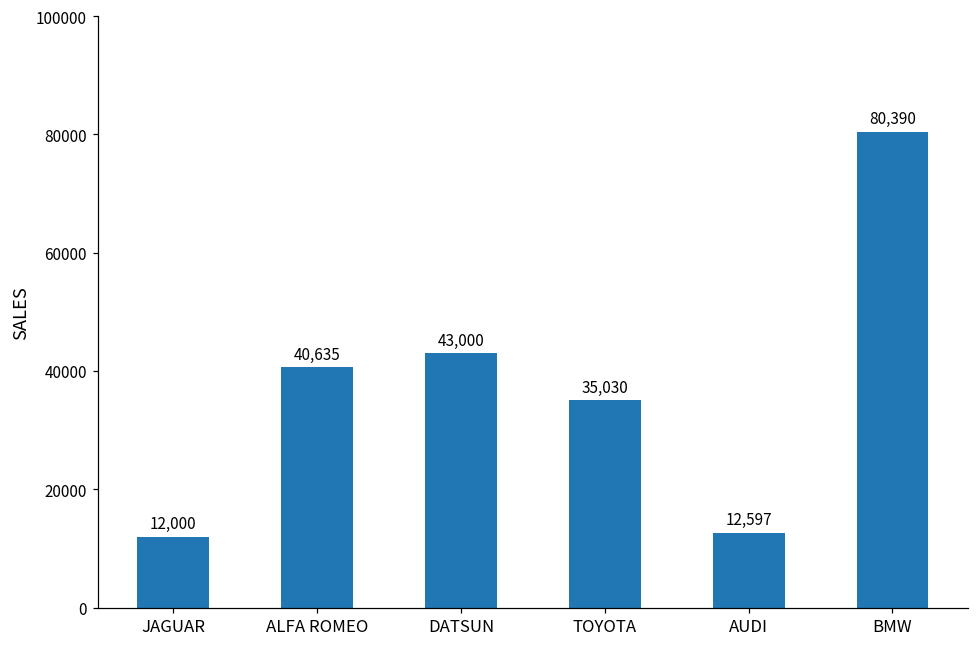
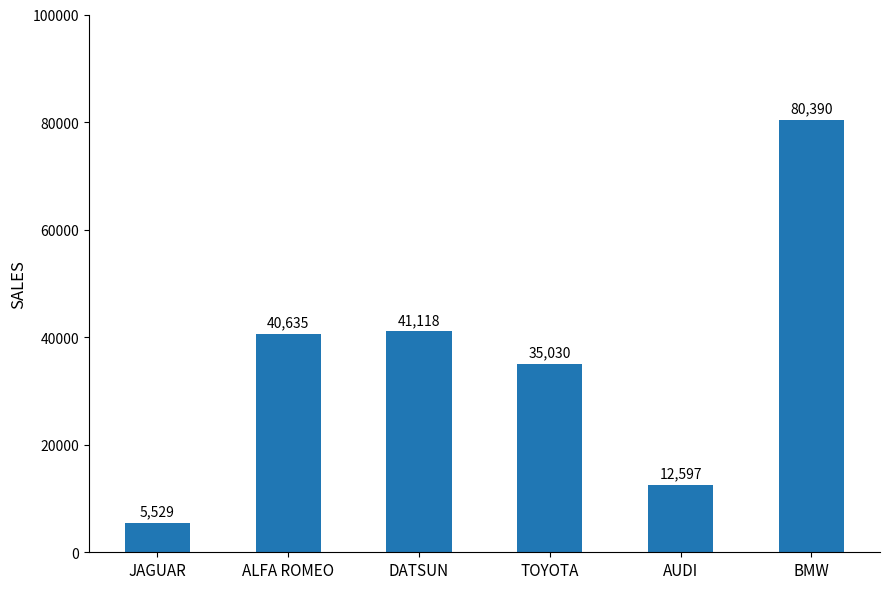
  {
-   "JAGUAR": "12,000",
+   "JAGUAR": "5,529",
    "ALFA ROMEO": "40,635",
-   "DATSUN": "43,000",
+   "DATSUN": "41,118",
    "TOYOTA": "35,030",
    "AUDI": "12,597",
    "BMW": "80,390"
  }
